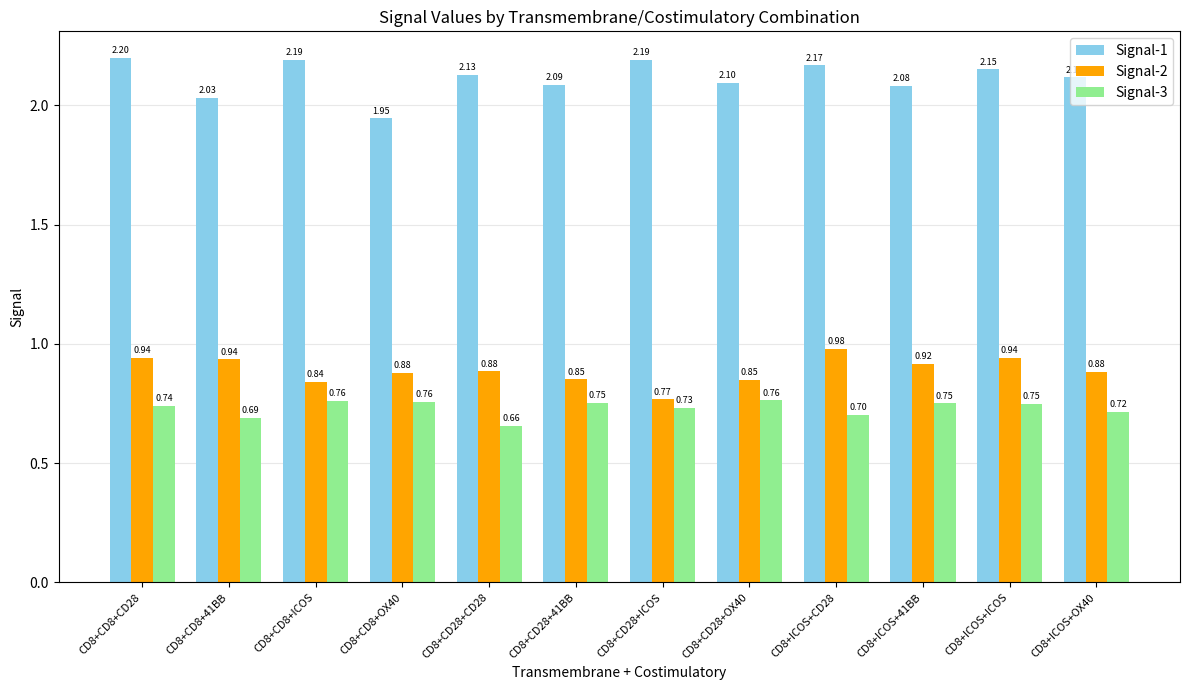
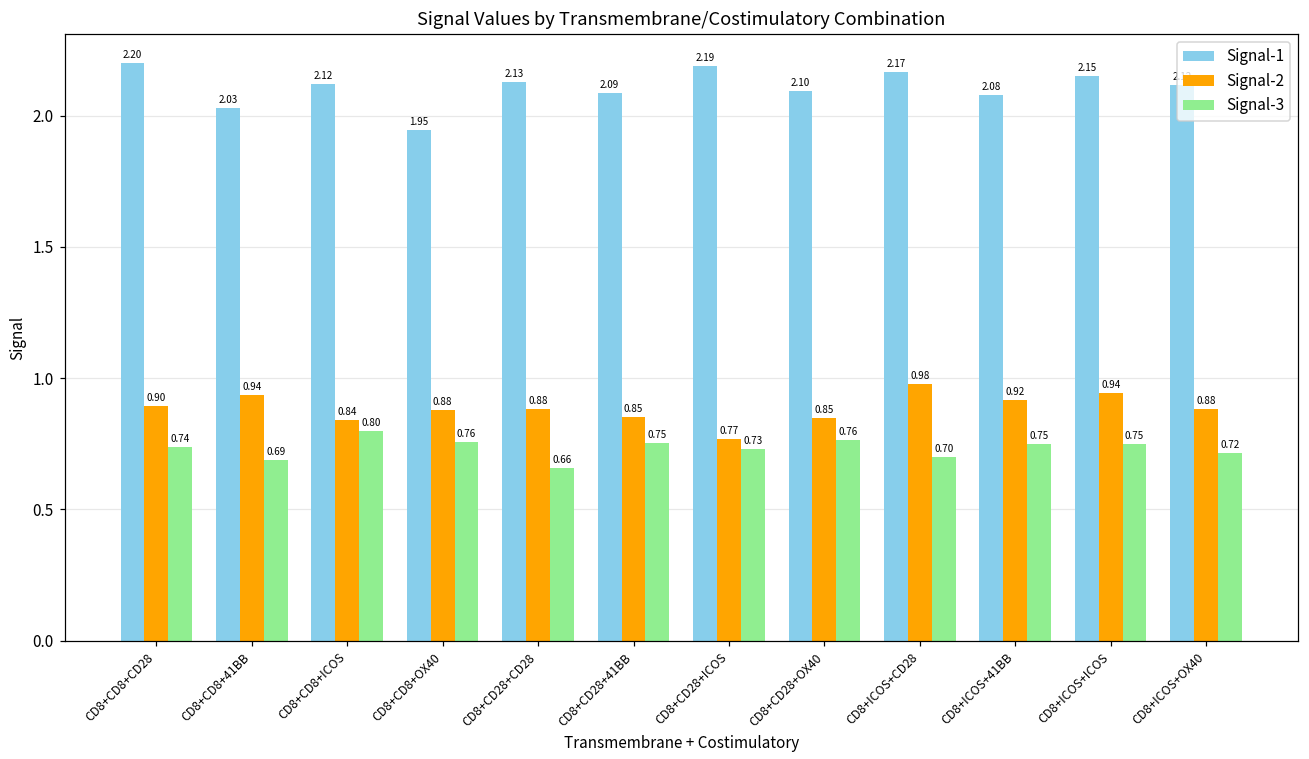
  {
    "Signal-1": {
      "CD8+CD8+CD28": 2.20,
      "CD8+CD8+41BB": 2.03,
-     "CD8+CD8+ICOS": 2.19,
+     "CD8+CD8+ICOS": 2.12,
      "CD8+CD8+OX40": 1.95,
      "CD8+CD28+CD28": 2.13,
      "CD8+CD28+41BB": 2.09,
      "CD8+CD28+ICOS": 2.19,
      "CD8+CD28+OX40": 2.10,
      "CD8+ICOS+CD28": 2.17,
      "CD8+ICOS+41BB": 2.08,
      "CD8+ICOS+ICOS": 2.15
    },
    "Signal-2": {
-     "CD8+CD8+CD28": 0.94,
+     "CD8+CD8+CD28": 0.90,
      "CD8+CD8+41BB": 0.94,
      "CD8+CD8+ICOS": 0.84,
      "CD8+CD8+OX40": 0.88,
      "CD8+CD28+CD28": 0.88,
      "CD8+CD28+41BB": 0.85,
      "CD8+CD28+ICOS": 0.77,
      "CD8+CD28+OX40": 0.85,
      "CD8+ICOS+CD28": 0.98,
      "CD8+ICOS+41BB": 0.92,
      "CD8+ICOS+ICOS": 0.94,
      "CD8+ICOS+OX40": 0.88
    },
    "Signal-3": {
      "CD8+CD8+CD28": 0.74,
      "CD8+CD8+41BB": 0.69,
-     "CD8+CD8+ICOS": 0.76,
+     "CD8+CD8+ICOS": 0.80,
      "CD8+CD8+OX40": 0.76,
      "CD8+CD28+CD28": 0.66,
      "CD8+CD28+41BB": 0.75,
      "CD8+CD28+ICOS": 0.73,
      "CD8+CD28+OX40": 0.76,
      "CD8+ICOS+CD28": 0.70,
      "CD8+ICOS+41BB": 0.75,
      "CD8+ICOS+ICOS": 0.75,
      "CD8+ICOS+OX40": 0.72
    }
  }
